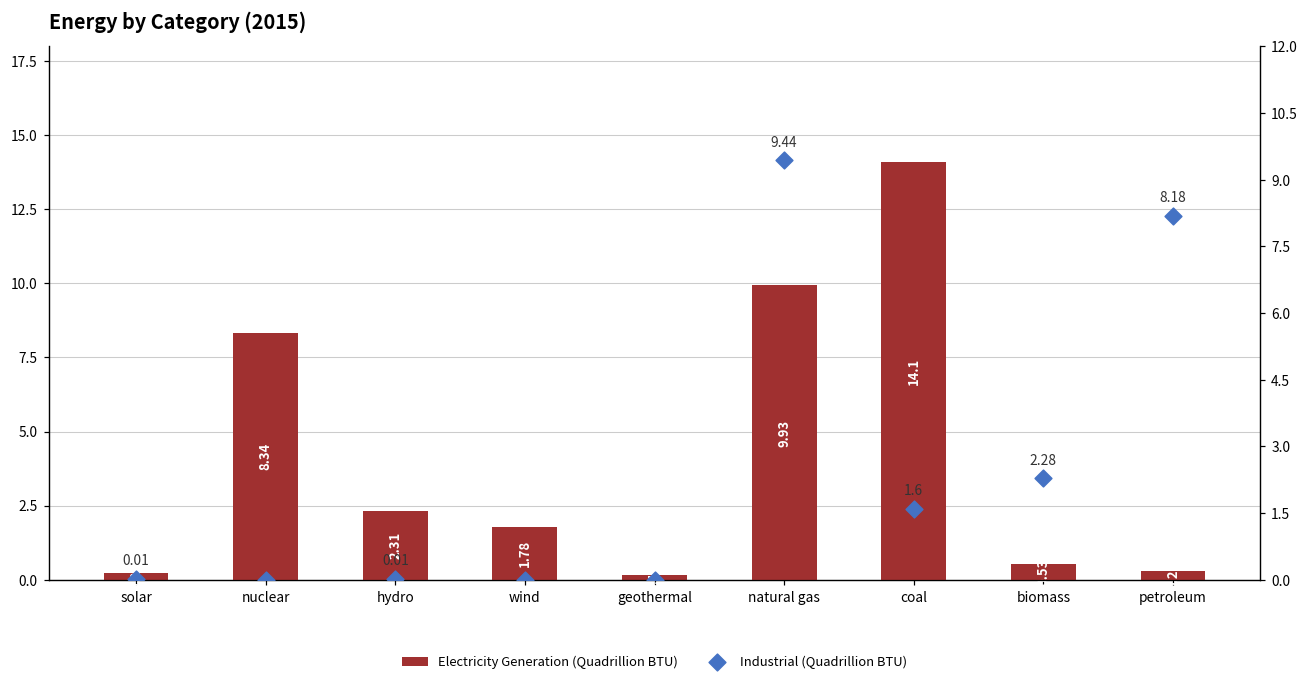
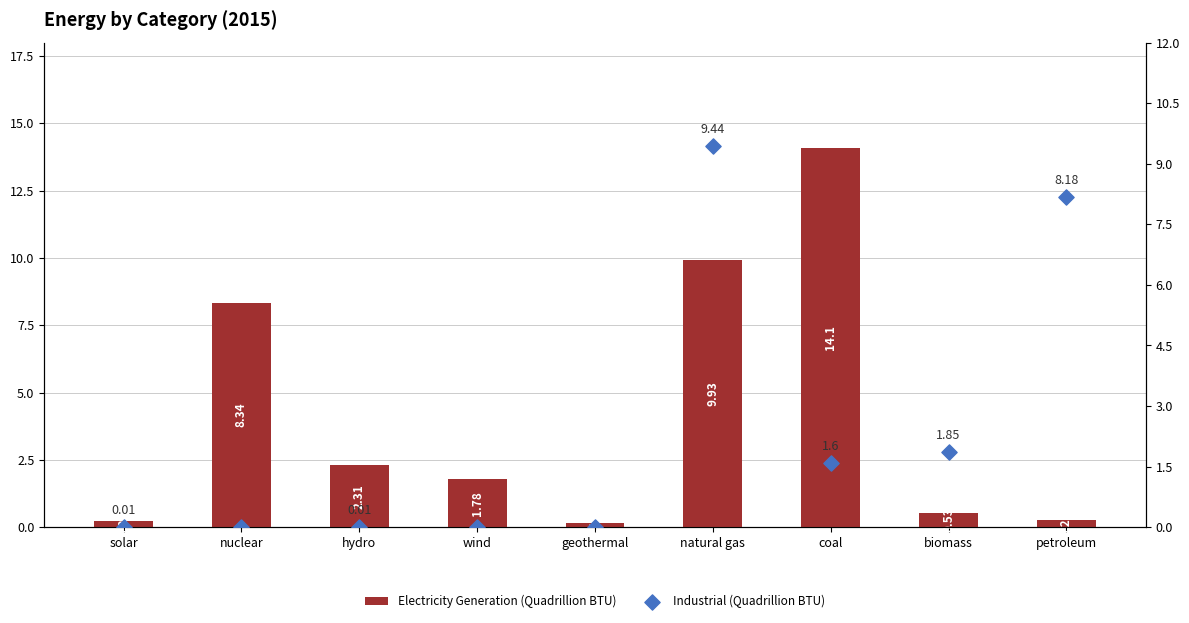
  {
    "Electricity Generation (Quadrillion BTU)": {
      "nuclear": 8.34,
      "wind": 1.78,
      "natural gas": 9.93,
      "coal": 14.1,
      "biomass": 0.53
    },
    "Industrial (Quadrillion BTU)": {
-     "biomass": 2.28
+     "biomass": 1.85
    }
  }
